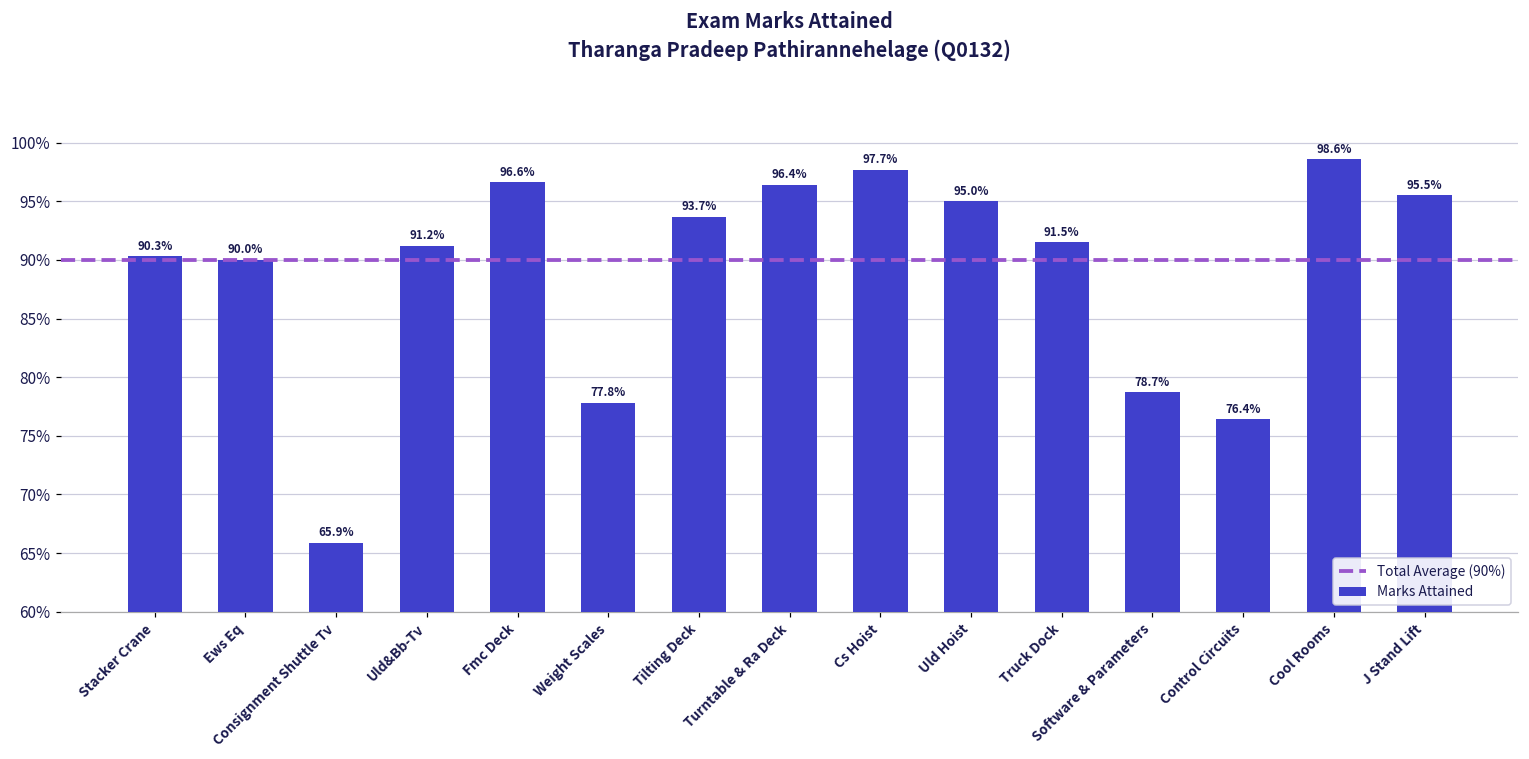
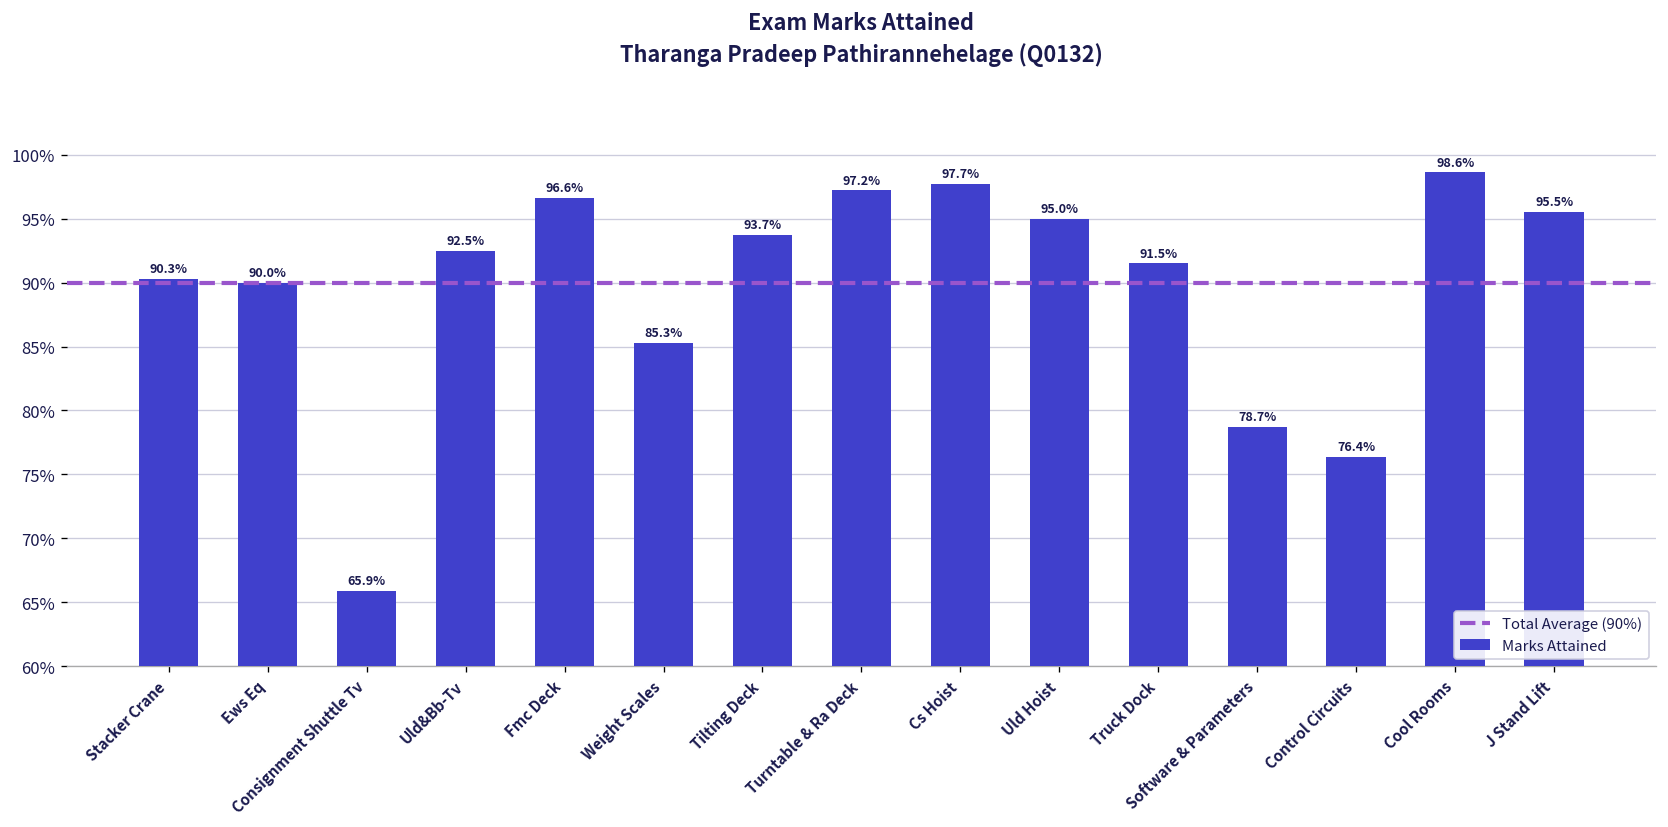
  {
    "Stacker Crane": "90.3%",
    "Ews Eq": "90.0%",
    "Consignment Shuttle Tv": "65.9%",
-   "Uld&Bb-Tv": "91.2%",
+   "Uld&Bb-Tv": "92.5%",
    "Fmc Deck": "96.6%",
-   "Weight Scales": "77.8%",
+   "Weight Scales": "85.3%",
    "Tilting Deck": "93.7%",
-   "Turntable & Ra Deck": "96.4%",
+   "Turntable & Ra Deck": "97.2%",
    "Cs Hoist": "97.7%",
    "Uld Hoist": "95.0%",
    "Truck Dock": "91.5%",
    "Software & Parameters": "78.7%",
    "Control Circuits": "76.4%",
    "Cool Rooms": "98.6%",
    "J Stand Lift": "95.5%"
  }
